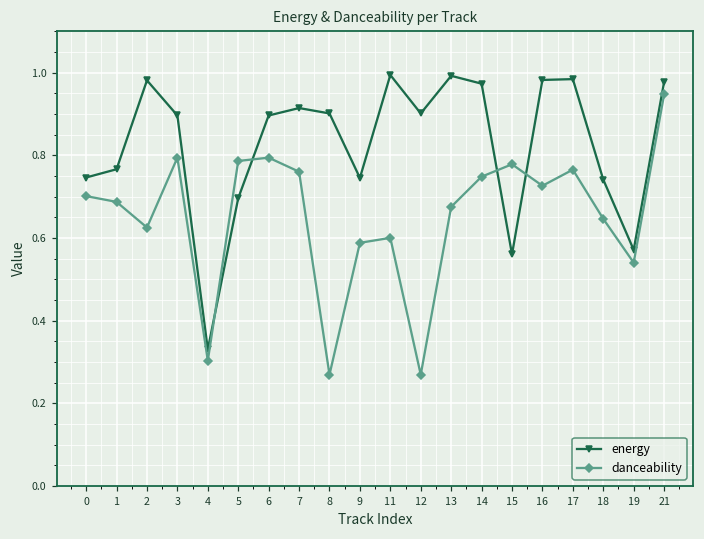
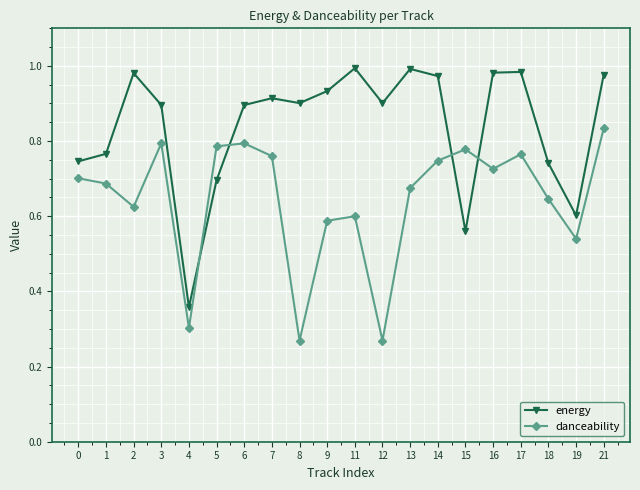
  {
    "energy": {
      "0": 0.75,
      "1": 0.77,
      "2": 0.98,
      "3": 0.90,
-     "4": 0.33,
+     "4": 0.36,
      "5": 0.70,
      "6": 0.90,
      "7": 0.91,
      "8": 0.90,
-     "9": 0.75,
+     "9": 0.93,
      "11": 0.99,
      "12": 0.90,
      "13": 0.99,
      "14": 0.97,
      "15": 0.56,
      "16": 0.98,
      "17": 0.98,
      "18": 0.74,
-     "19": 0.57,
+     "19": 0.60,
      "21": 0.98
    },
    "danceability": {
      "0": 0.70,
      "1": 0.69,
      "2": 0.63,
      "3": 0.79,
      "4": 0.30,
      "5": 0.79,
      "6": 0.79,
      "7": 0.76,
      "8": 0.27,
      "9": 0.59,
      "11": 0.60,
      "12": 0.27,
      "13": 0.68,
      "14": 0.75,
      "15": 0.78,
      "16": 0.73,
      "17": 0.77,
      "18": 0.65,
      "19": 0.54,
-     "21": 0.95
+     "21": 0.83
    }
  }
